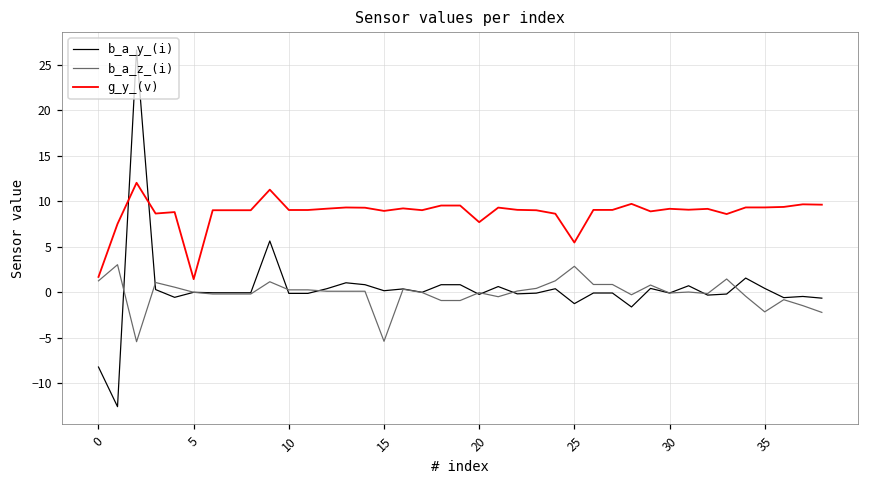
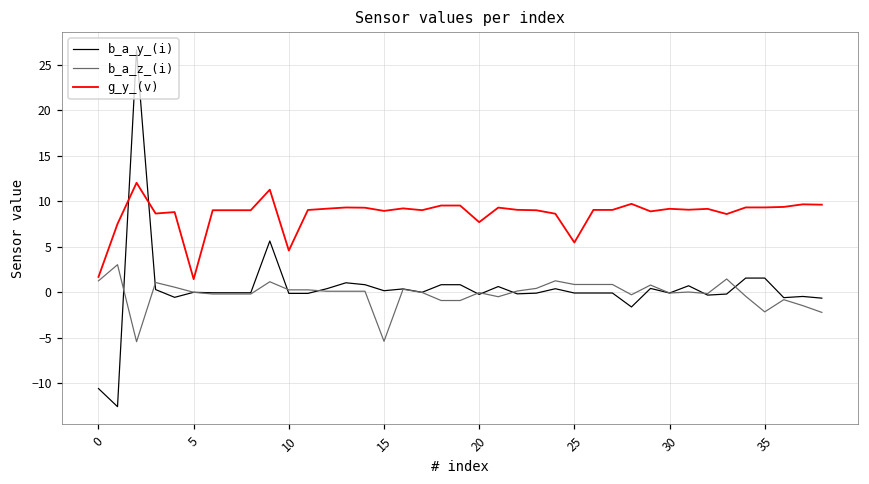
  {
    "b_a_y_(i)": {
-     "0": -8,
+     "0": -11,
      "10": 0,
      "15": 0,
-     "25": -1,
-     "35": 0
+     "25": 0,
+     "35": 2
    },
    "b_a_z_(i)": {
      "0": 1,
      "10": 0,
      "15": -5,
-     "25": 3,
+     "25": 1,
      "35": -2
    },
    "g_y_(v)": {
      "0": 2,
      "5": 1,
-     "10": 9,
+     "10": 5,
      "15": 9,
      "20": 8,
      "25": 5,
      "30": 9,
      "35": 9
    }
  }
